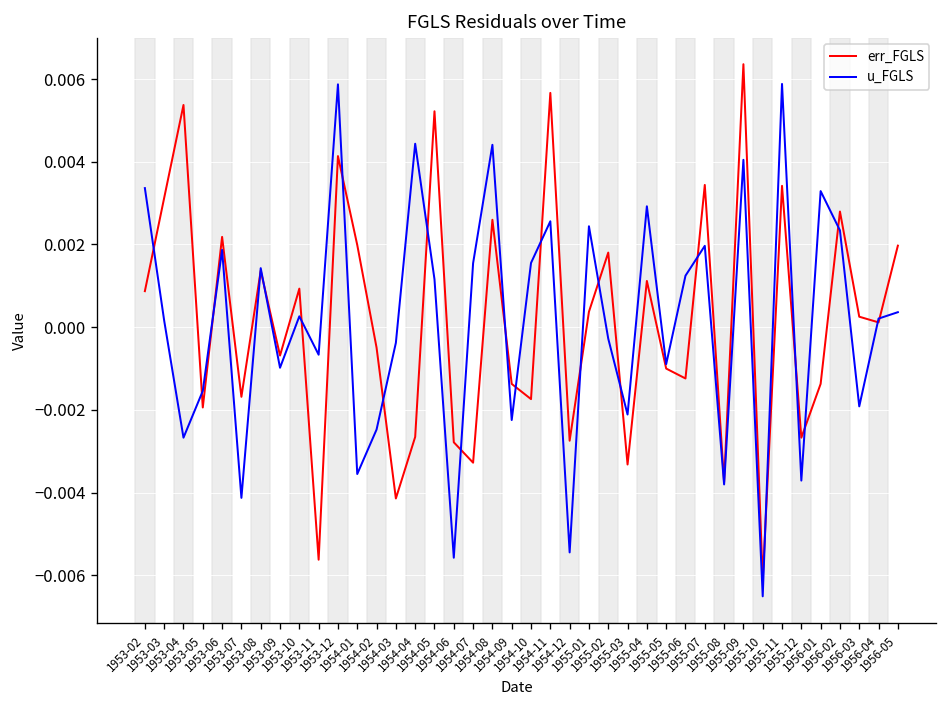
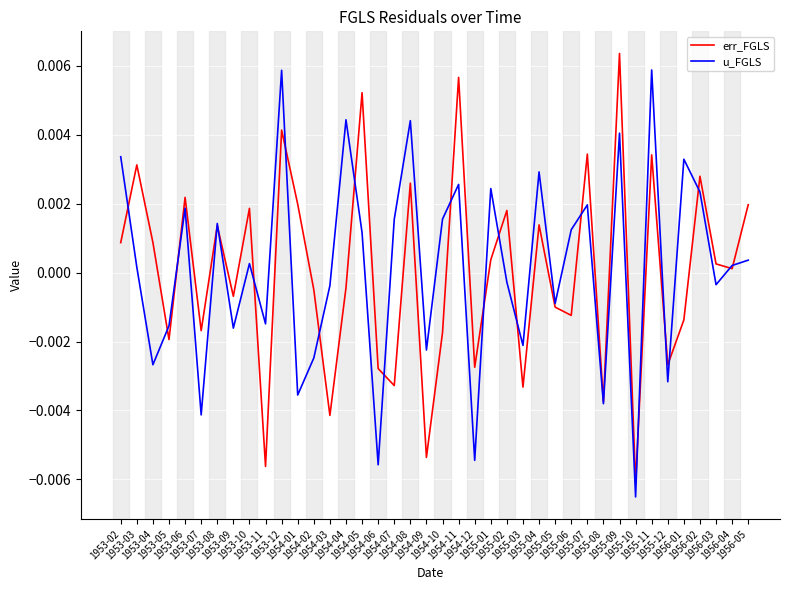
  {
    "err_FGLS": {
      "1953-02": 0.0009,
      "1953-03": 0.0031,
-     "1953-04": 0.0054,
+     "1953-04": 0.0009,
      "1953-05": -0.0019,
      "1953-06": 0.0022,
      "1953-07": -0.0017,
      "1953-09": -0.0007,
-     "1953-10": 0.0009,
+     "1953-10": 0.0019,
      "1953-11": -0.0056,
      "1953-12": 0.0041,
      "1954-01": 0.0020,
      "1954-02": -0.0005,
      "1954-03": -0.0041,
-     "1954-04": -0.0027,
+     "1954-04": -0.0004,
      "1954-05": 0.0052,
      "1954-06": -0.0028,
      "1954-07": -0.0033,
      "1954-08": 0.0026,
-     "1954-09": -0.0014,
+     "1954-09": -0.0054,
      "1954-10": -0.0017,
      "1954-11": 0.0057,
      "1954-12": -0.0027,
      "1955-01": 0.0004,
      "1955-02": 0.0018,
      "1955-03": -0.0033,
-     "1955-04": 0.0011,
+     "1955-04": 0.0014,
      "1955-05": -0.0010,
      "1955-06": -0.0012,
      "1955-07": 0.0034,
      "1955-09": 0.0064,
      "1955-10": -0.0061,
      "1955-11": 0.0034,
      "1955-12": -0.0027,
      "1956-01": -0.0014,
      "1956-02": 0.0028,
      "1956-03": 0.0003,
      "1956-04": 0.0001,
      "1956-05": 0.0020
    },
    "u_FGLS": {
      "1953-02": 0.0034,
      "1953-03": 0.0002,
      "1953-04": -0.0027,
      "1953-05": -0.0015,
      "1953-06": 0.0019,
      "1953-07": -0.0041,
-     "1953-09": -0.0010,
+     "1953-09": -0.0016,
      "1953-10": 0.0003,
-     "1953-11": -0.0007,
+     "1953-11": -0.0015,
      "1953-12": 0.0059,
      "1954-01": -0.0036,
      "1954-02": -0.0025,
      "1954-03": -0.0004,
      "1954-04": 0.0044,
      "1954-05": 0.0012,
      "1954-06": -0.0056,
      "1954-07": 0.0015,
      "1954-08": 0.0044,
      "1954-09": -0.0022,
      "1954-10": 0.0016,
      "1954-11": 0.0026,
      "1954-12": -0.0054,
      "1955-01": 0.0024,
      "1955-02": -0.0003,
      "1955-03": -0.0021,
      "1955-04": 0.0029,
      "1955-05": -0.0009,
      "1955-06": 0.0012,
      "1955-07": 0.0020,
      "1955-09": 0.0040,
      "1955-10": -0.0065,
      "1955-11": 0.0059,
-     "1955-12": -0.0037,
+     "1955-12": -0.0032,
      "1956-01": 0.0033,
      "1956-02": 0.0023,
-     "1956-03": -0.0019,
+     "1956-03": -0.0003,
      "1956-04": 0.0002,
      "1956-05": 0.0004
    }
  }
